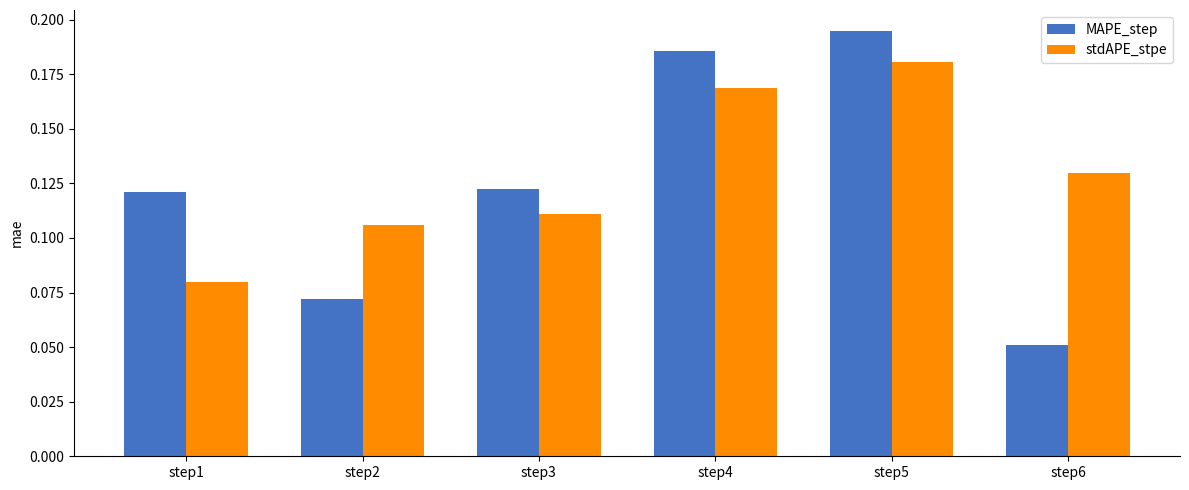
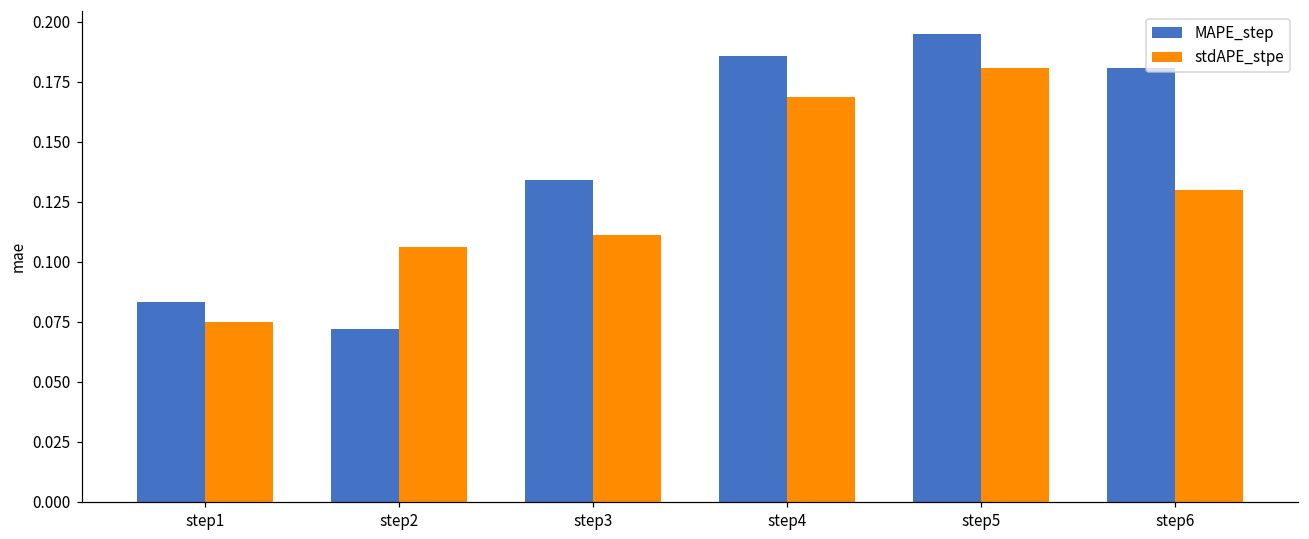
  {
    "MAPE_step": {
-     "step1": 0.121,
+     "step1": 0.083,
      "step2": 0.072,
-     "step3": 0.123,
+     "step3": 0.134,
      "step4": 0.186,
      "step5": 0.195,
-     "step6": 0.051
+     "step6": 0.181
    },
    "stdAPE_stpe": {
-     "step1": 0.080,
+     "step1": 0.075,
      "step2": 0.106,
      "step3": 0.111,
      "step4": 0.169,
      "step5": 0.181,
      "step6": 0.130
    }
  }
